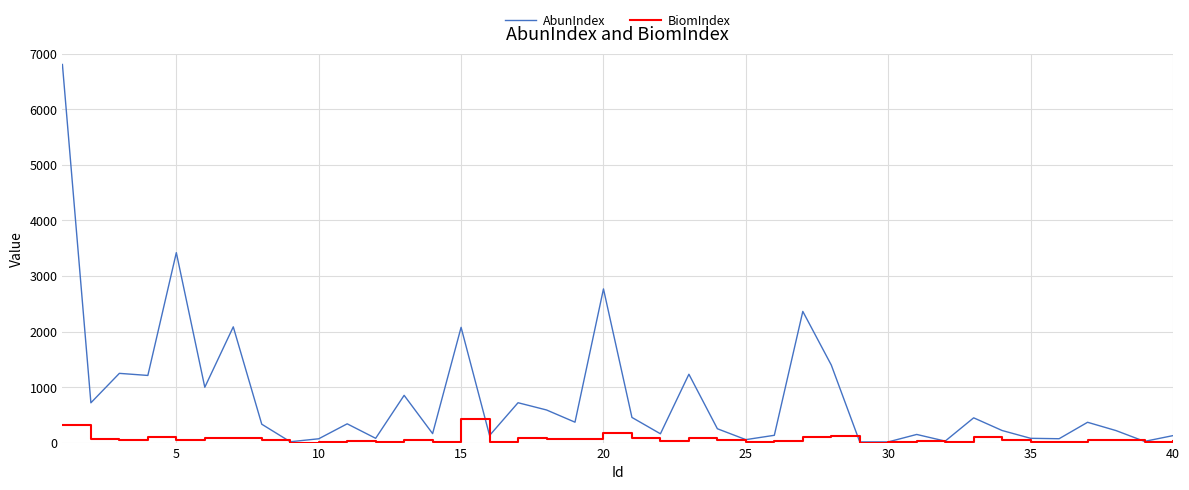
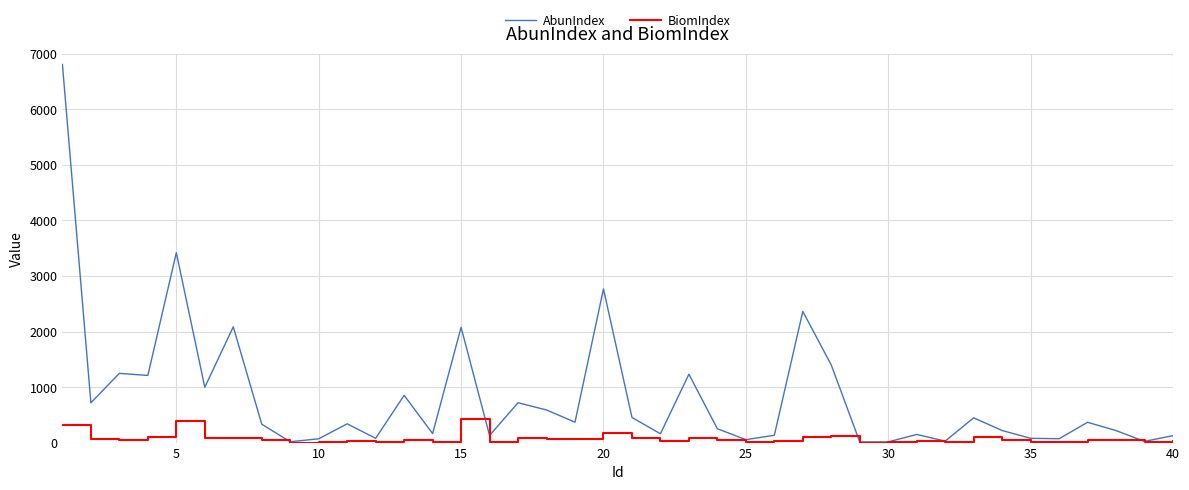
  {
    "AbunIndex": {
      "5": 3400,
      "10": 100,
      "15": 2100,
      "20": 2800,
      "25": 100,
      "35": 100,
      "40": 100
    },
    "BiomIndex": {
-     "5": 100,
+     "5": 400,
      "10": 0,
      "15": 400,
      "20": 200,
      "25": 0,
      "35": 0,
      "40": 0
    }
  }
